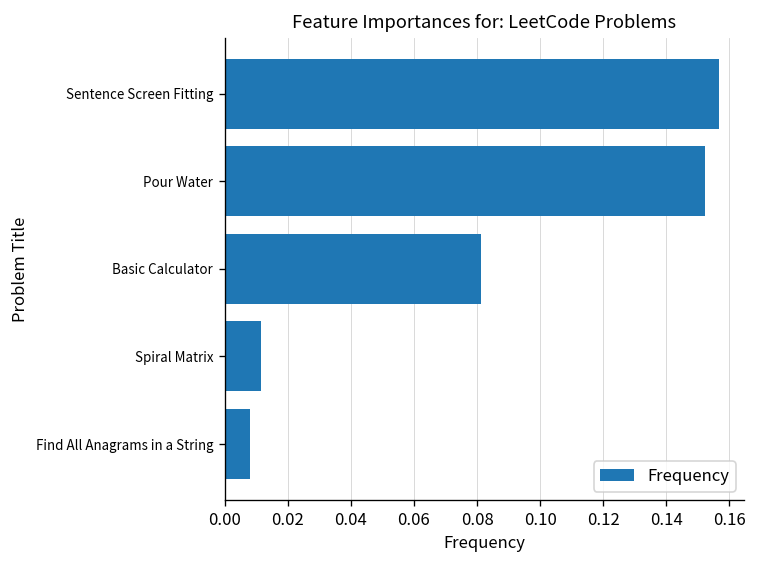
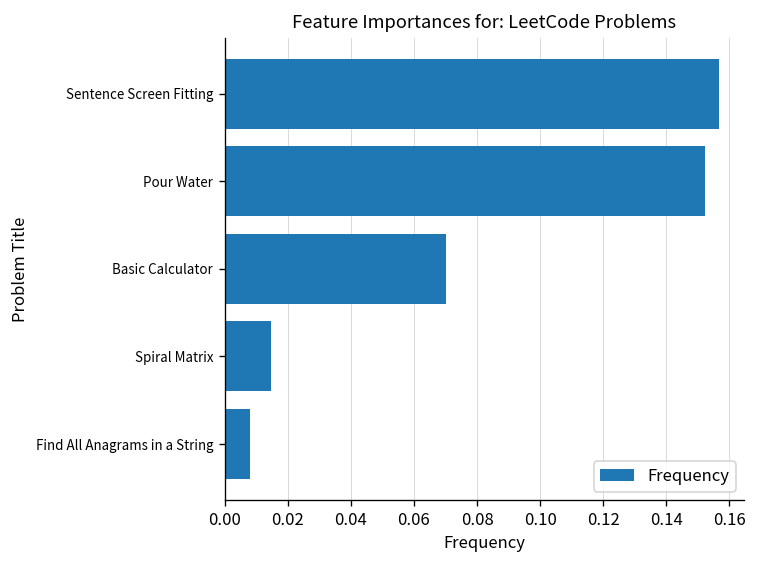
  {
    "Sentence Screen Fitting": 0.157,
    "Pour Water": 0.152,
-   "Basic Calculator": 0.081,
-   "Spiral Matrix": 0.011,
+   "Basic Calculator": 0.070,
+   "Spiral Matrix": 0.015,
    "Find All Anagrams in a String": 0.008
  }
